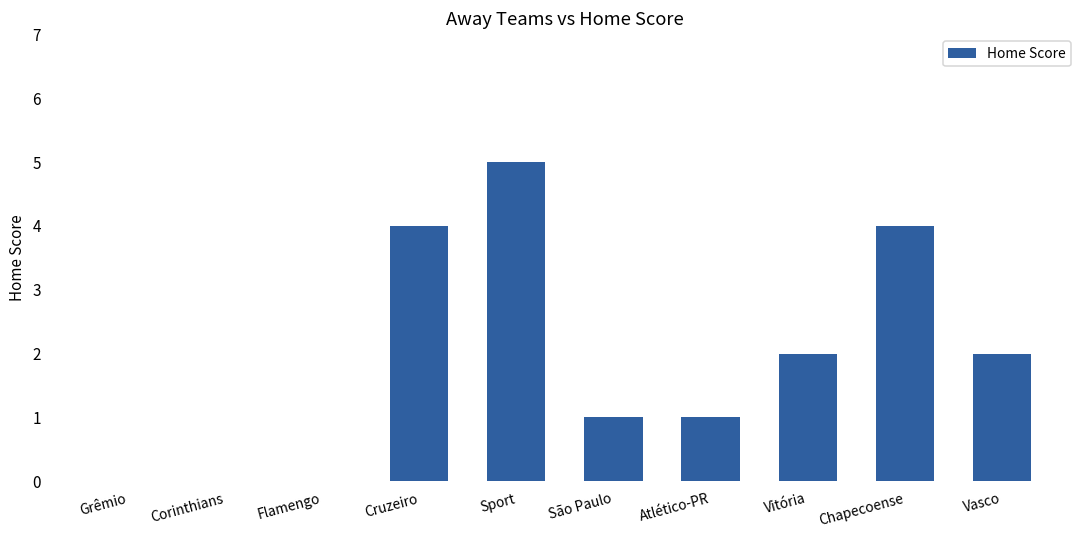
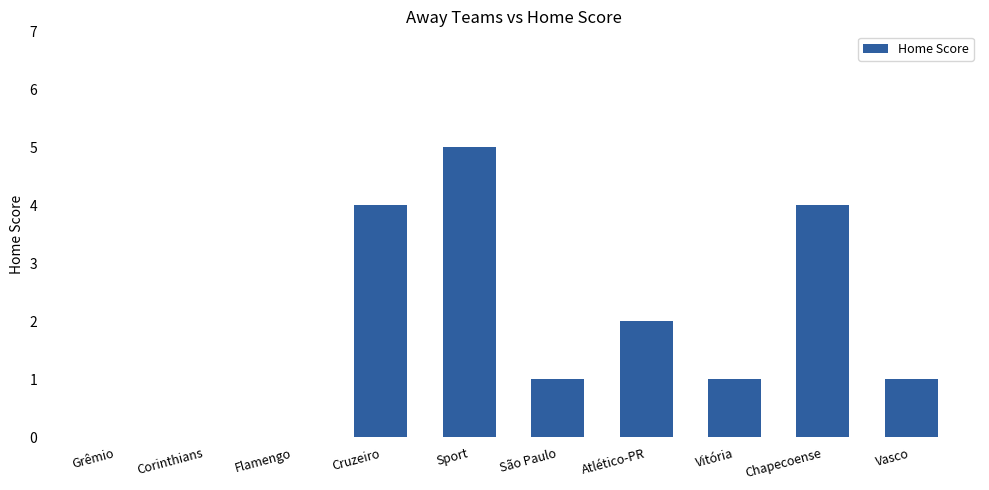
  {
    "Grêmio": 0,
    "Corinthians": 0,
    "Flamengo": 0,
    "Cruzeiro": 4,
    "Sport": 5,
    "São Paulo": 1,
-   "Atlético-PR": 1,
-   "Vitória": 2,
+   "Atlético-PR": 2,
+   "Vitória": 1,
    "Chapecoense": 4,
-   "Vasco": 2
+   "Vasco": 1
  }
